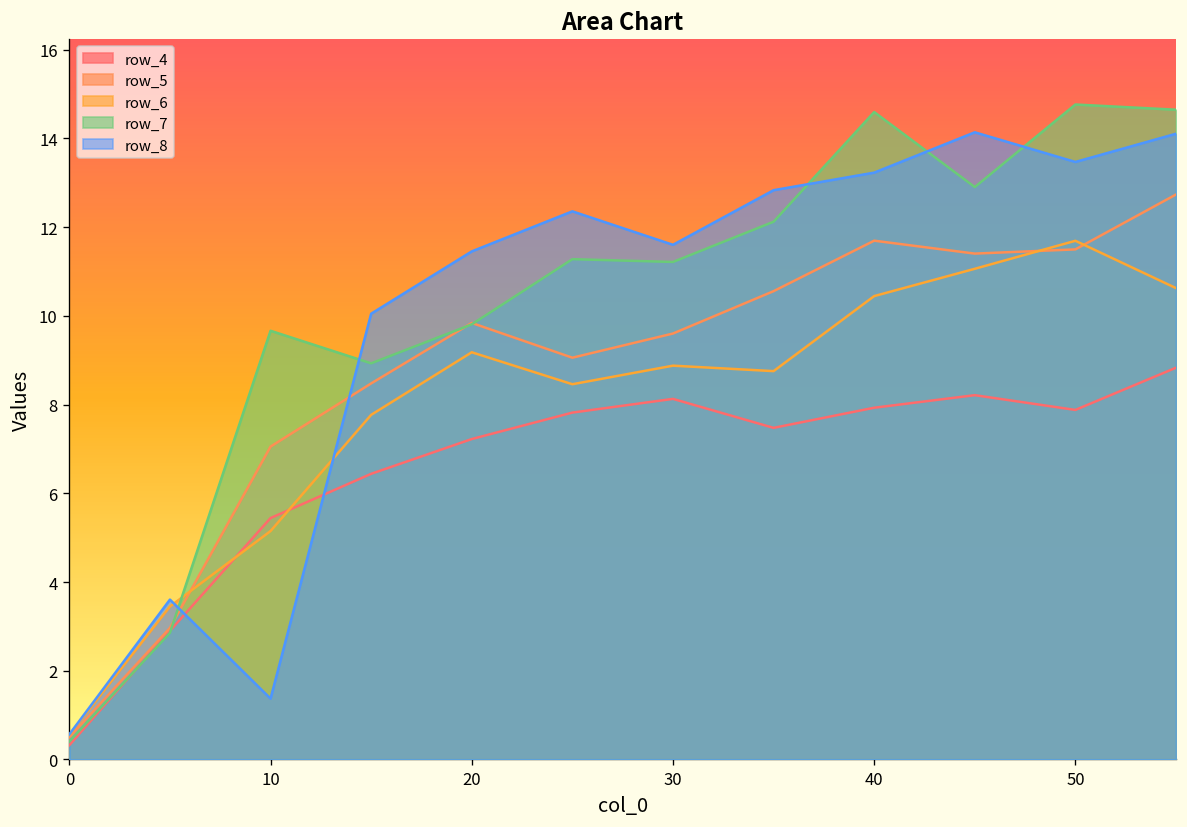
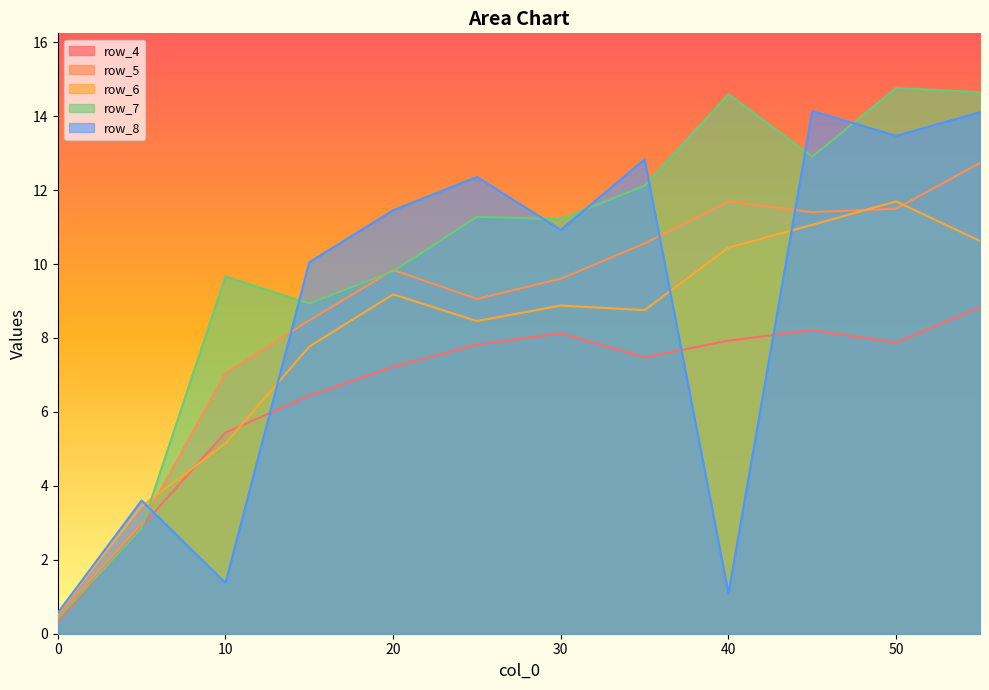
  {
    "row_7": {
      "0": 0.4,
      "10": 9.7,
      "30": 11.2,
      "40": 14.6,
      "50": 14.8
    },
    "row_8": {
      "10": 1.4,
      "20": 11.5,
-     "30": 11.6,
-     "40": 13.2,
+     "30": 10.9,
+     "40": 1.1,
      "50": 13.5
    }
  }
